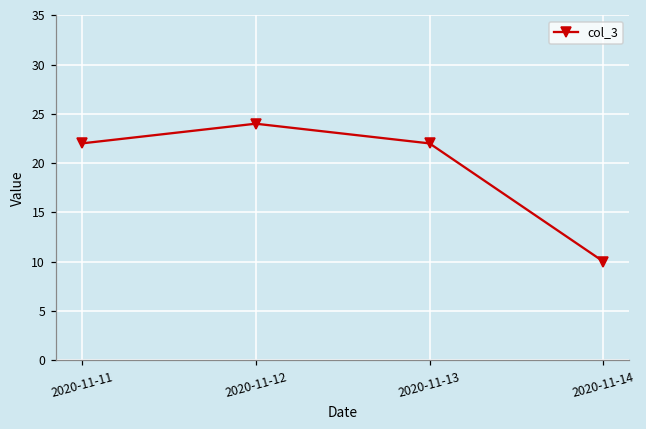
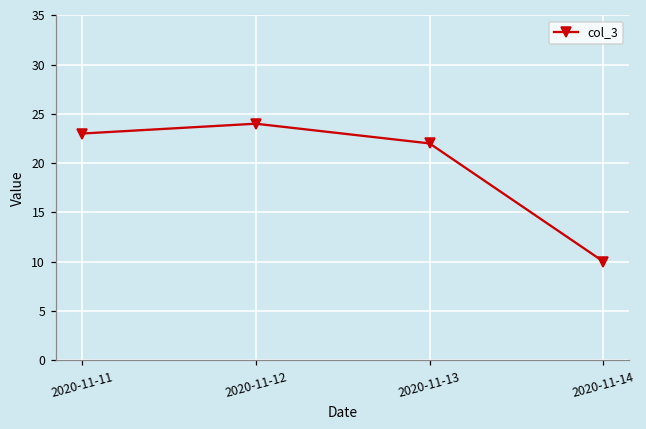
  {
-   "2020-11-11": 22,
+   "2020-11-11": 23,
    "2020-11-12": 24,
    "2020-11-13": 22,
    "2020-11-14": 10
  }
